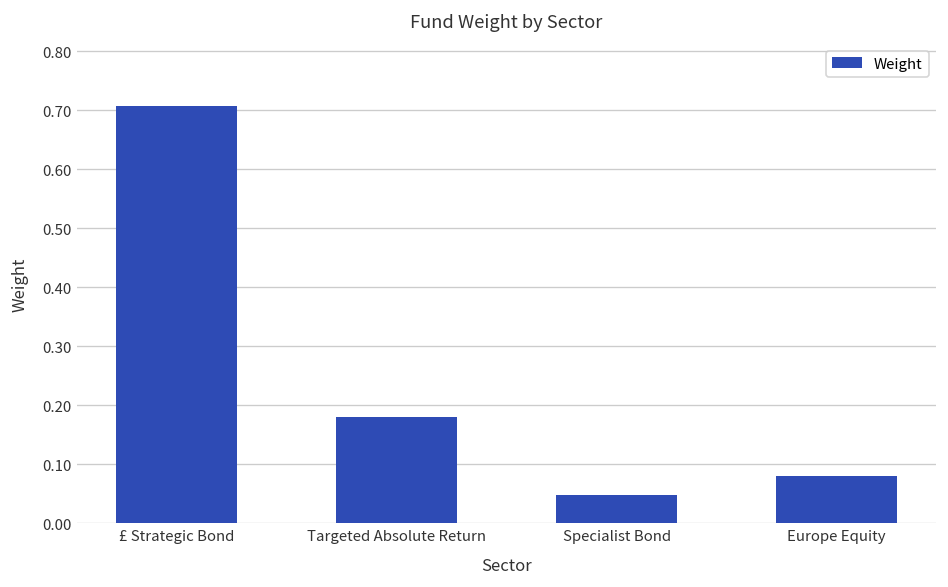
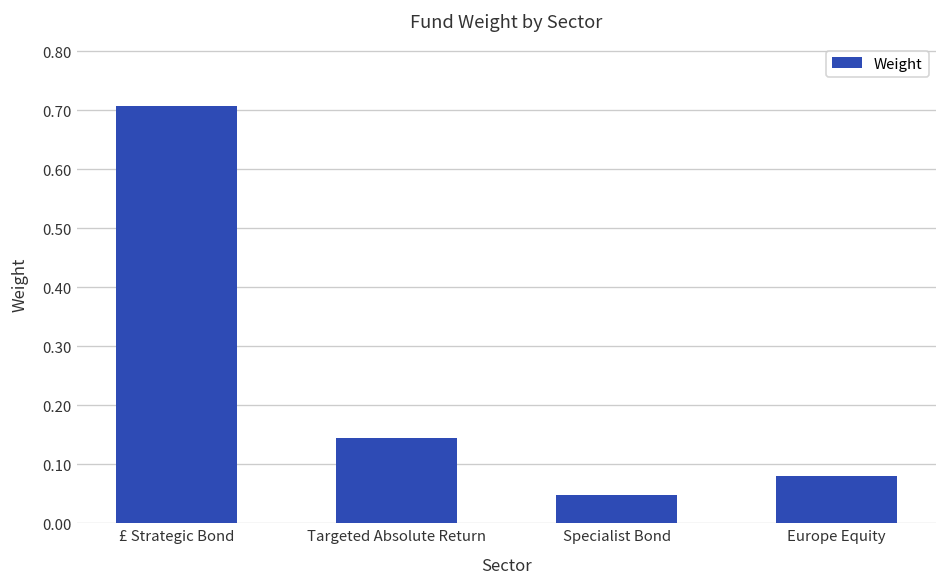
  {
    "£ Strategic Bond": 0.71,
-   "Targeted Absolute Return": 0.18,
+   "Targeted Absolute Return": 0.14,
    "Specialist Bond": 0.05,
    "Europe Equity": 0.08
  }
